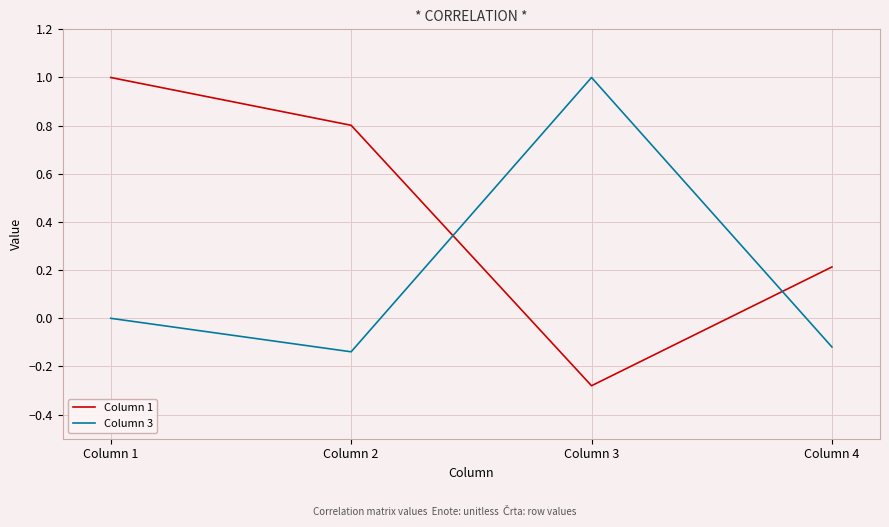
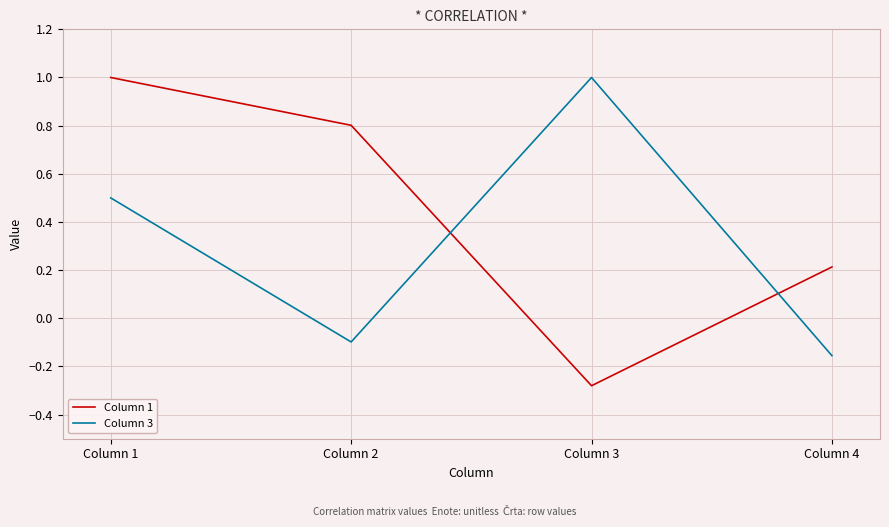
  {
    "Column 1": {
      "Column 1": 1.00,
      "Column 2": 0.80,
      "Column 3": -0.28,
      "Column 4": 0.21
    },
    "Column 3": {
-     "Column 1": 0.0,
-     "Column 2": -0.14,
+     "Column 1": 0.5,
+     "Column 2": -0.10,
      "Column 3": 1.00,
-     "Column 4": -0.12
+     "Column 4": -0.16
    }
  }
